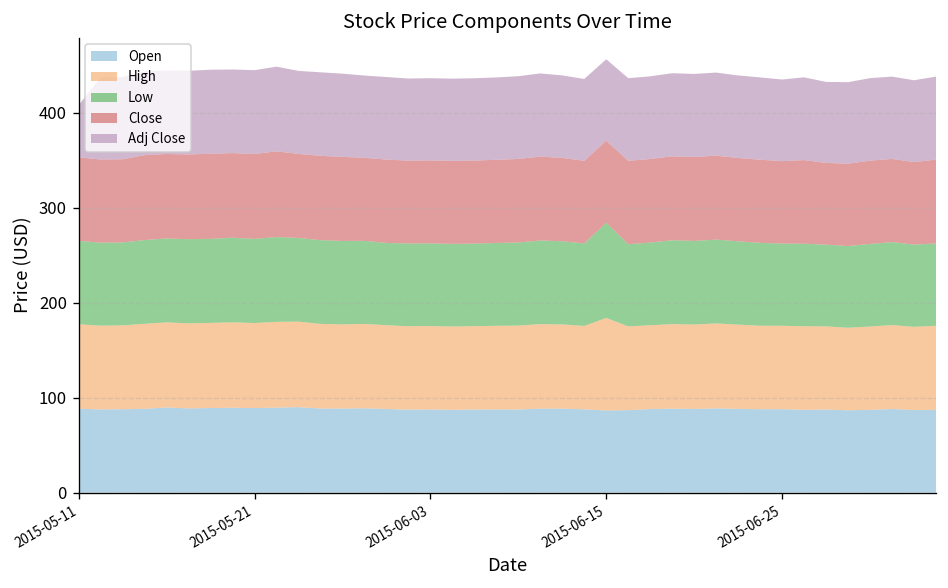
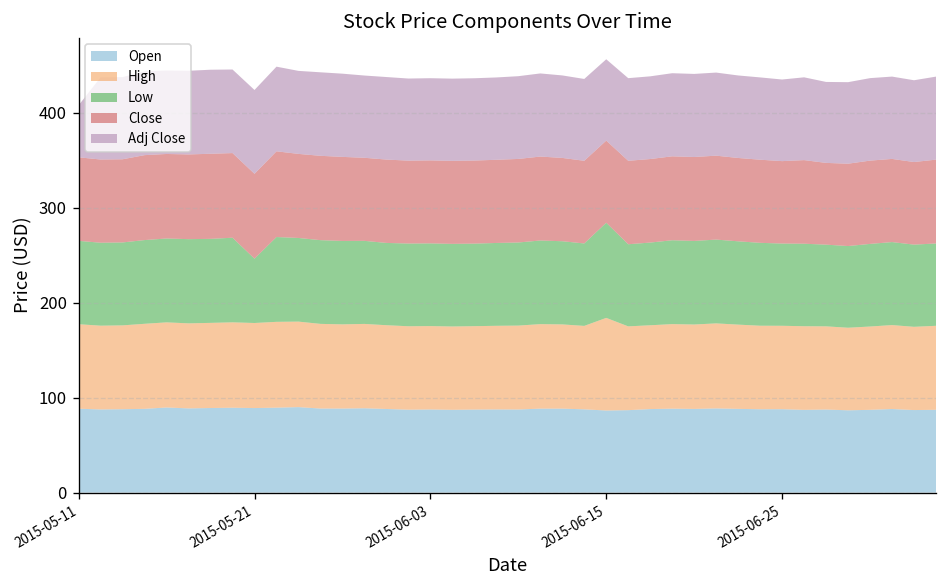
  {
    "Open": {
      "2015-05-11": 90,
      "2015-05-21": 90,
      "2015-06-03": 90,
      "2015-06-15": 90,
      "2015-06-25": 90
    },
    "High": {
      "2015-05-11": 90,
      "2015-05-21": 90,
      "2015-06-03": 90,
      "2015-06-15": 100,
      "2015-06-25": 90
    },
    "Low": {
      "2015-05-11": 90,
-     "2015-05-21": 90,
+     "2015-05-21": 70,
      "2015-06-03": 90,
      "2015-06-15": 100,
      "2015-06-25": 90
    },
    "Close": {
      "2015-05-11": 90,
      "2015-05-21": 90,
      "2015-06-03": 90,
      "2015-06-15": 90,
      "2015-06-25": 90
    },
    "Adj Close": {
      "2015-05-11": 50,
      "2015-05-21": 90,
      "2015-06-03": 90,
      "2015-06-15": 90,
      "2015-06-25": 90
    }
  }
